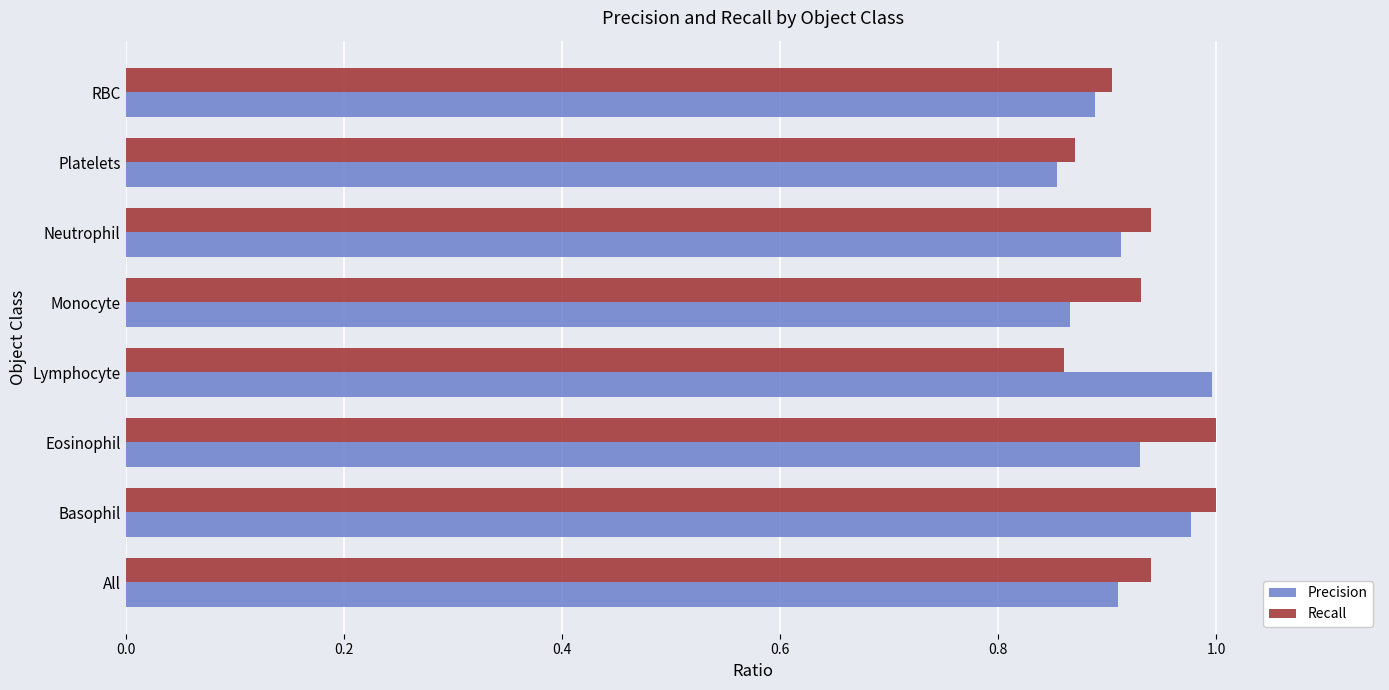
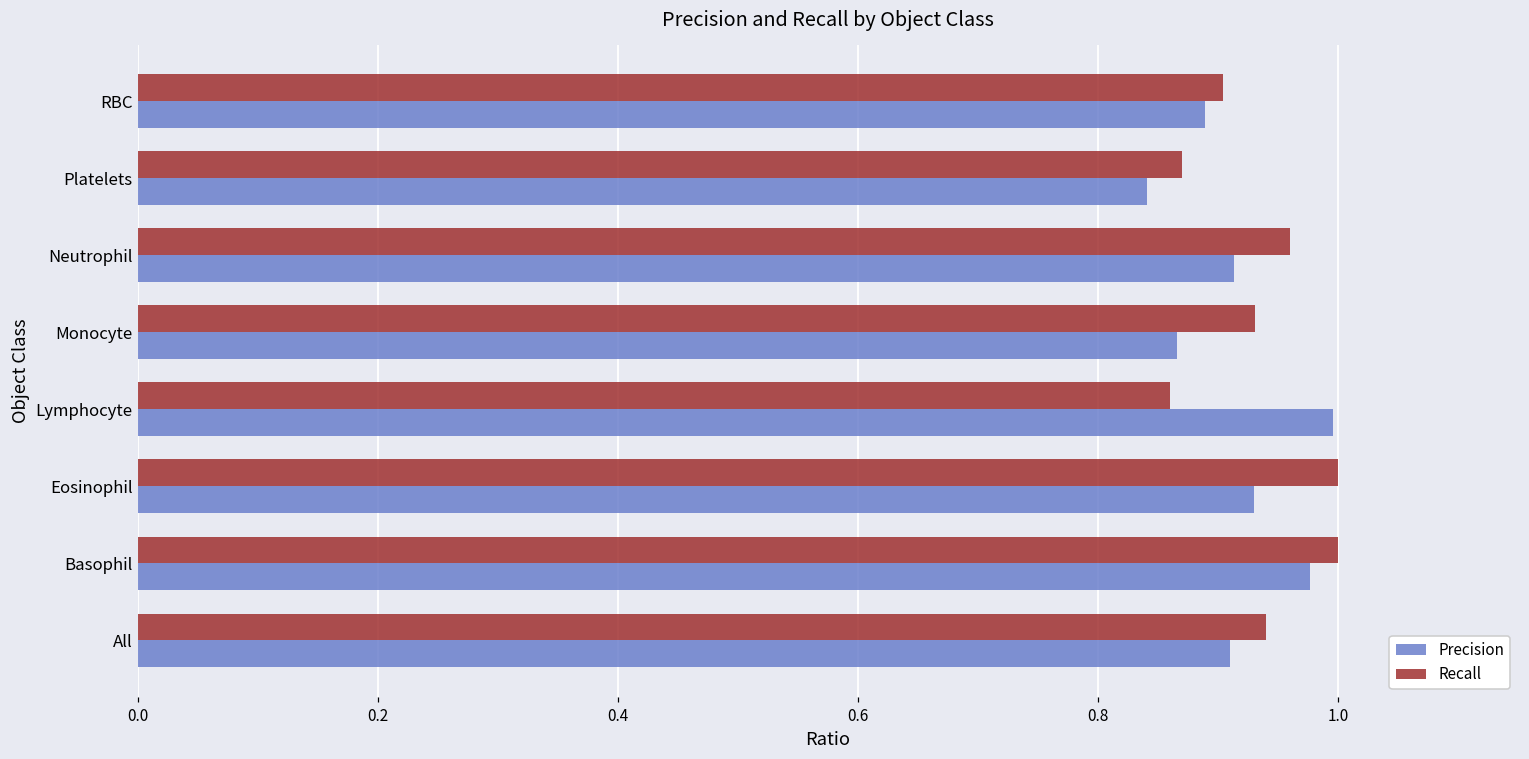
  {
    "Precision": {
      "RBC": 0.889,
-     "Platelets": 0.854,
+     "Platelets": 0.841,
      "Neutrophil": 0.913,
      "Monocyte": 0.866,
      "Lymphocyte": 0.996,
      "Eosinophil": 0.930,
      "Basophil": 0.977,
      "All": 0.910
    },
    "Recall": {
      "RBC": 0.904,
      "Platelets": 0.87,
-     "Neutrophil": 0.94,
+     "Neutrophil": 0.96,
      "Monocyte": 0.93,
      "Lymphocyte": 0.86,
      "Eosinophil": 1.00,
      "Basophil": 1.00,
      "All": 0.94
    }
  }
